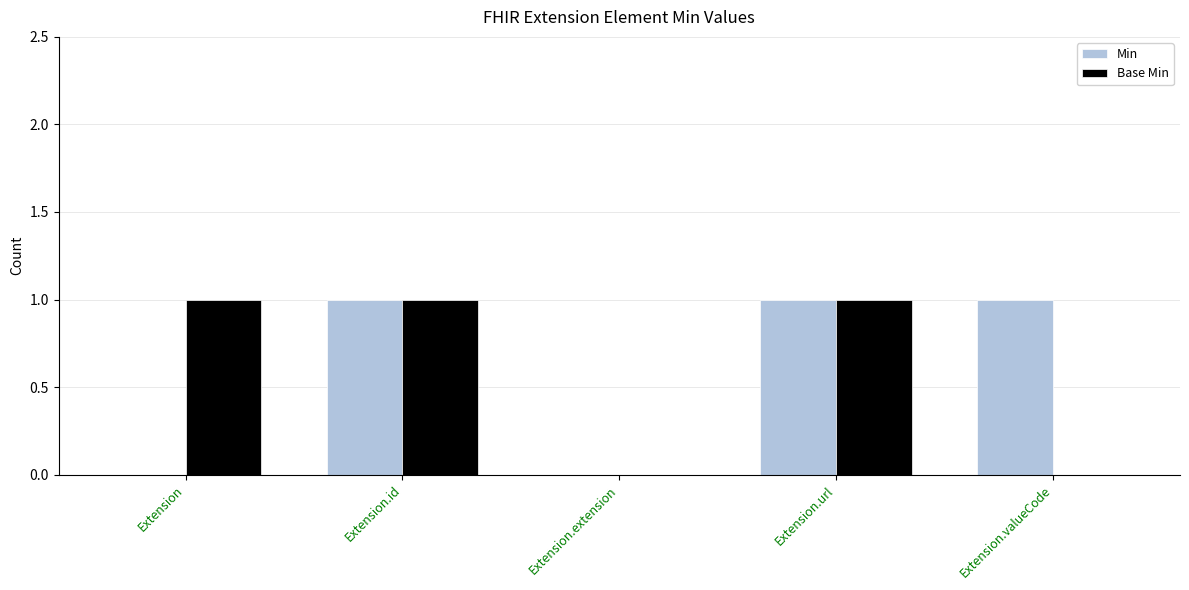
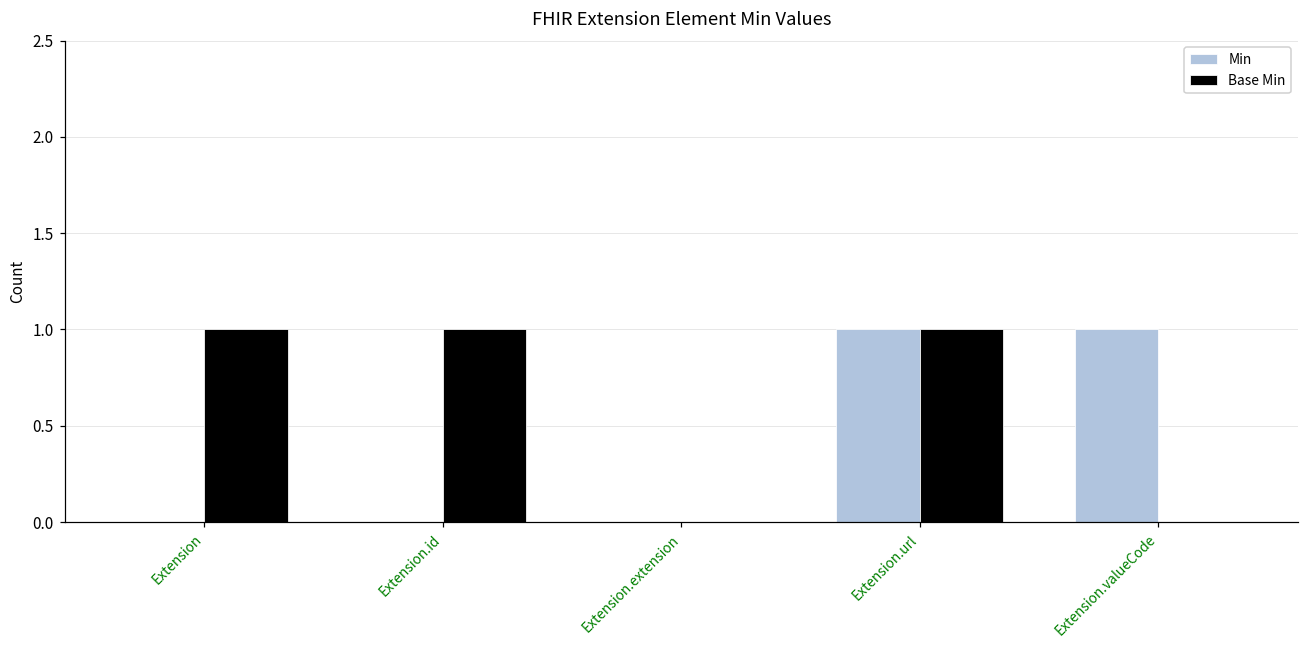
  {
    "Min": {
      "Extension": 0,
-     "Extension.id": 1,
+     "Extension.id": 0,
      "Extension.extension": 0,
      "Extension.url": 1,
      "Extension.valueCode": 1
    },
    "Base Min": {
      "Extension": 1,
      "Extension.id": 1,
      "Extension.extension": 0,
      "Extension.url": 1,
      "Extension.valueCode": 0
    }
  }
